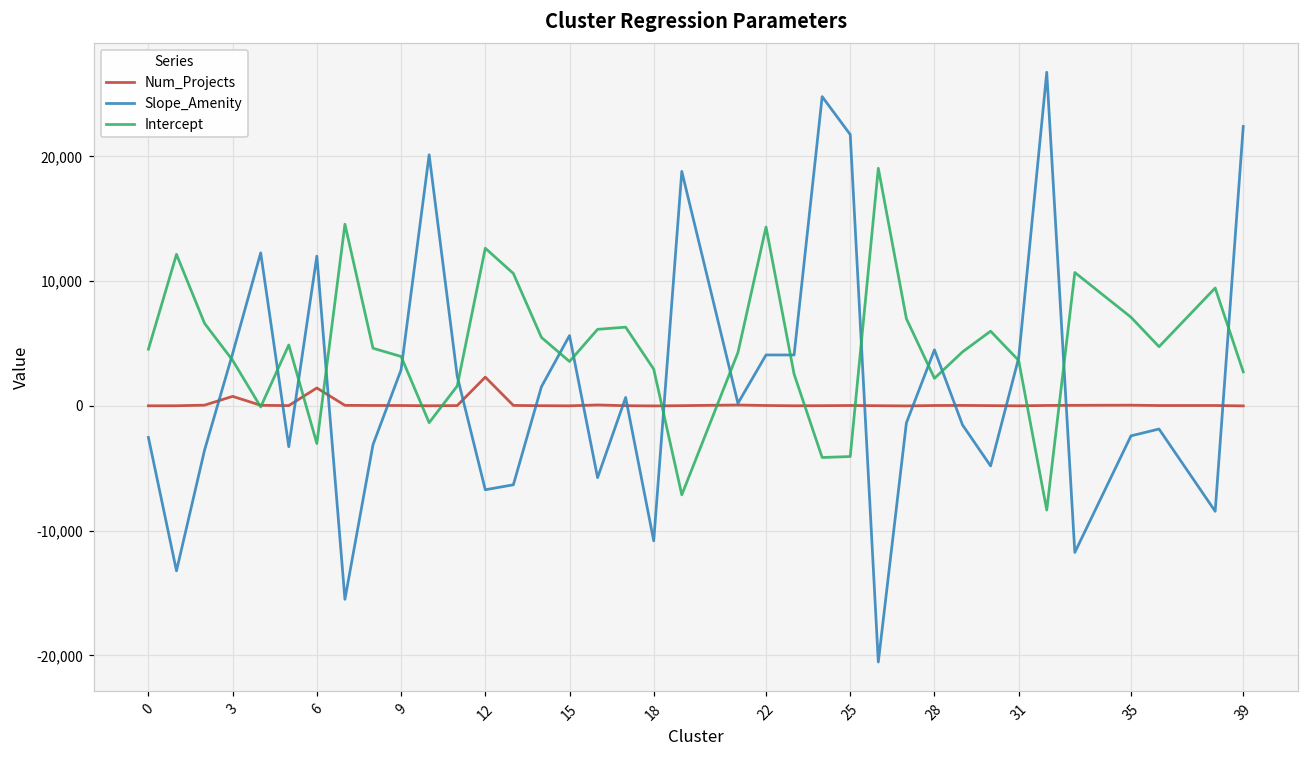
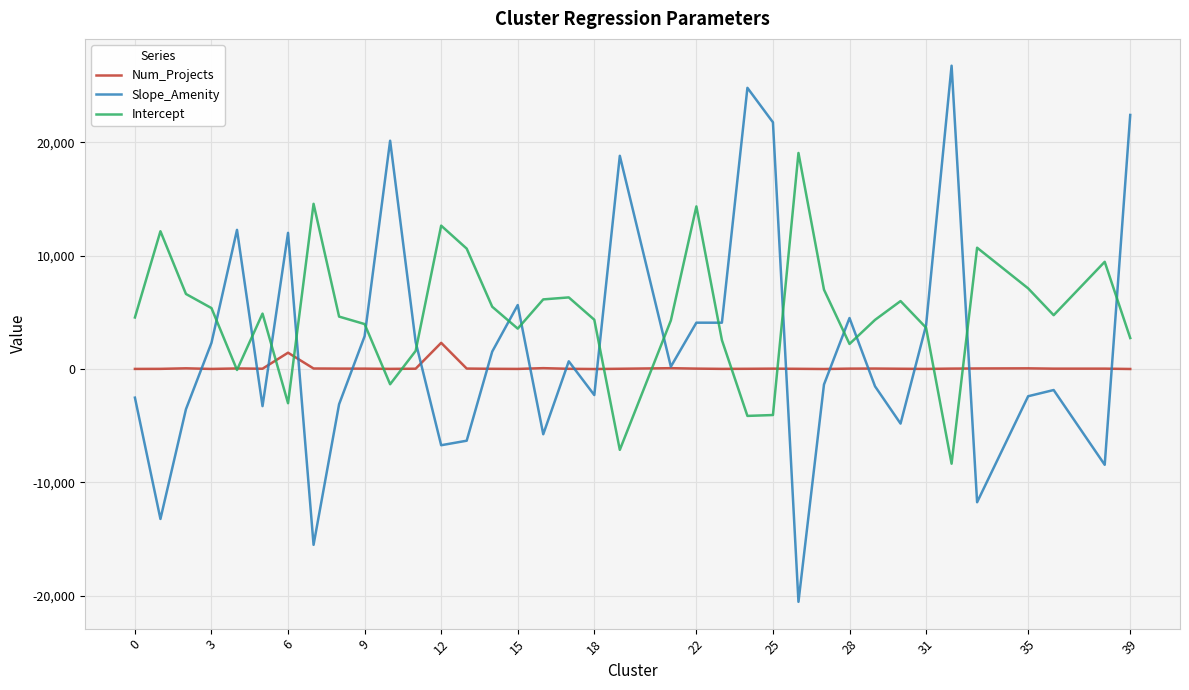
  {
    "Num_Projects": {
      "0": "0",
-     "3": "800",
+     "3": "0",
      "6": "1,400",
      "9": "0",
      "12": "2,300",
      "15": "0",
      "18": "0",
      "22": "0",
      "25": "0",
      "28": "0",
      "31": "0",
      "35": "100",
      "39": "0"
    },
    "Slope_Amenity": {
      "0": "-2,500",
-     "3": "4,200",
+     "3": "2,300",
      "6": "12,000",
      "9": "2,900",
      "12": "-6,700",
      "15": "5,600",
-     "18": "-10,800",
+     "18": "-2,300",
      "22": "4,100",
      "25": "21,800",
      "28": "4,500",
      "35": "-2,400",
      "39": "22,400"
    },
    "Intercept": {
      "0": "4,500",
-     "3": "3,700",
+     "3": "5,400",
      "6": "-3,000",
      "9": "4,000",
      "12": "12,600",
      "15": "3,600",
-     "18": "3,000",
+     "18": "4,300",
      "22": "14,300",
      "25": "-4,100",
      "28": "2,200",
      "35": "7,100",
      "39": "2,700"
    }
  }
